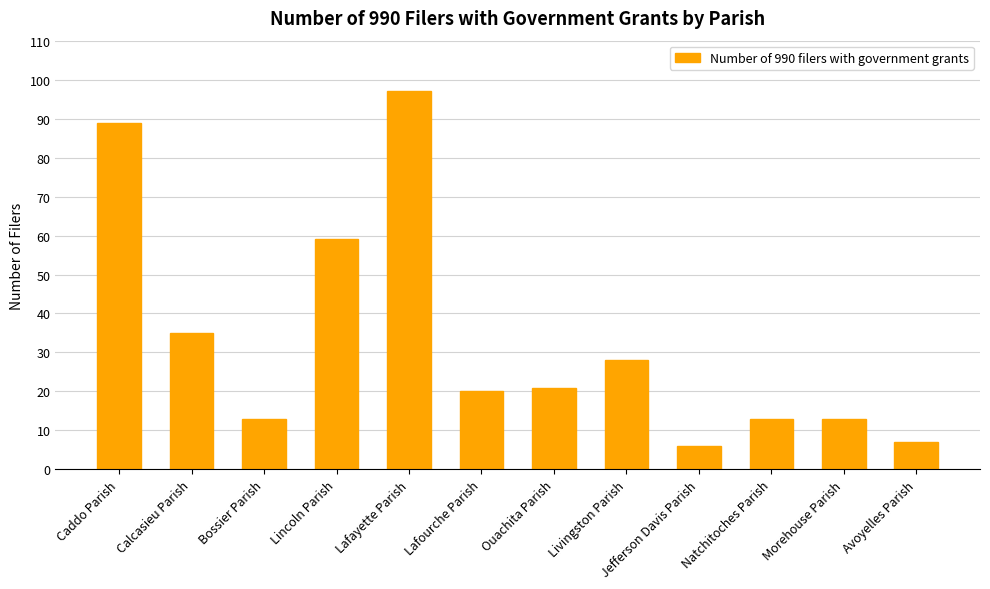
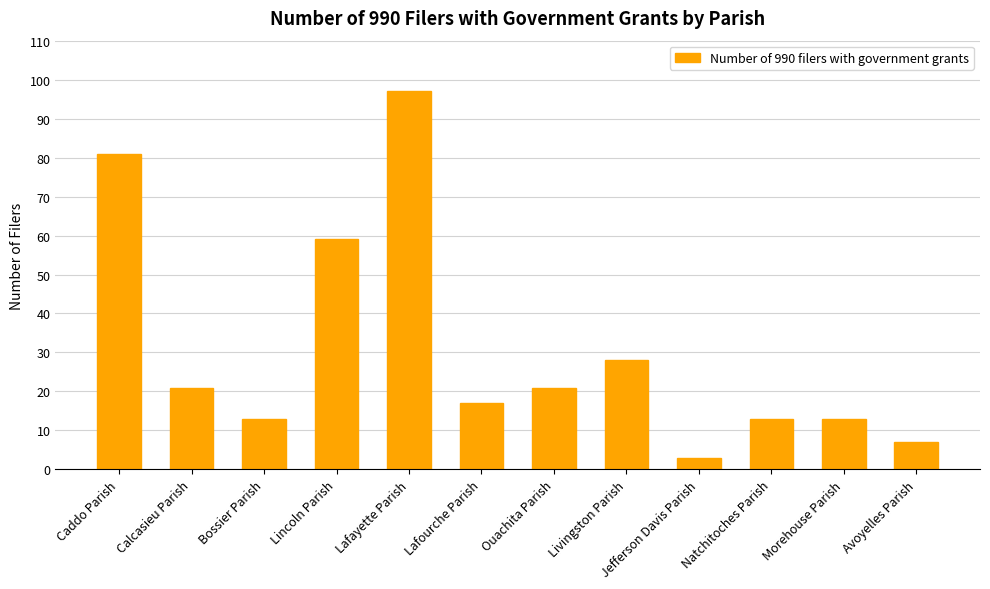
  {
-   "Caddo Parish": 89,
-   "Calcasieu Parish": 35,
+   "Caddo Parish": 81,
+   "Calcasieu Parish": 21,
    "Bossier Parish": 13,
    "Lincoln Parish": 59,
    "Lafayette Parish": 97,
-   "Lafourche Parish": 20,
+   "Lafourche Parish": 17,
    "Ouachita Parish": 21,
    "Livingston Parish": 28,
-   "Jefferson Davis Parish": 6,
+   "Jefferson Davis Parish": 3,
    "Natchitoches Parish": 13,
    "Morehouse Parish": 13,
    "Avoyelles Parish": 7
  }
